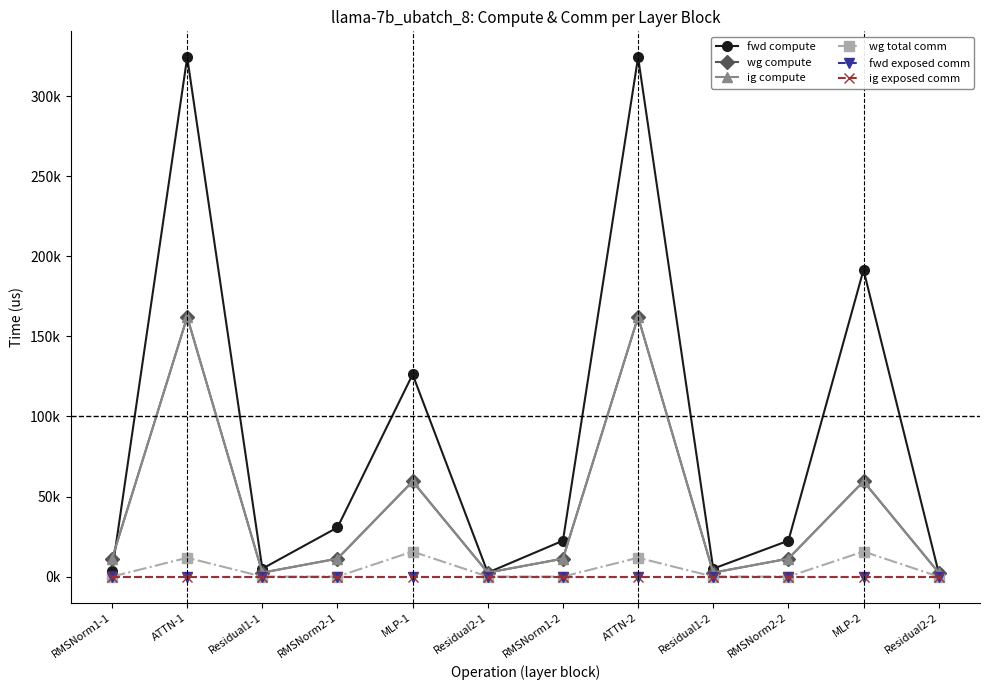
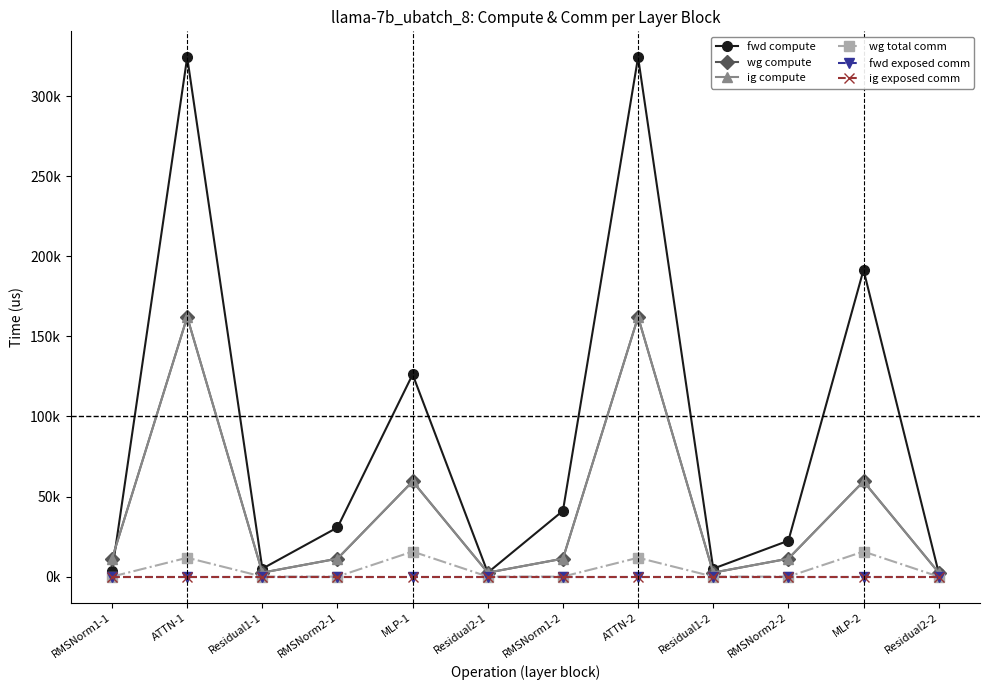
  {
    "fwd compute": {
      "RMSNorm1-1": 3000,
      "ATTN-1": 324000,
      "Residual1-1": 5000,
      "RMSNorm2-1": 31000,
      "MLP-1": 126000,
-     "RMSNorm1-2": 22000,
+     "RMSNorm1-2": 41000,
      "ATTN-2": 324000,
      "Residual1-2": 5000,
      "RMSNorm2-2": 22000,
      "MLP-2": 192000
    },
    "ig exposed comm": {
      "ATTN-1": 0,
      "MLP-1": 0,
      "ATTN-2": 0,
      "MLP-2": 0
    }
  }
